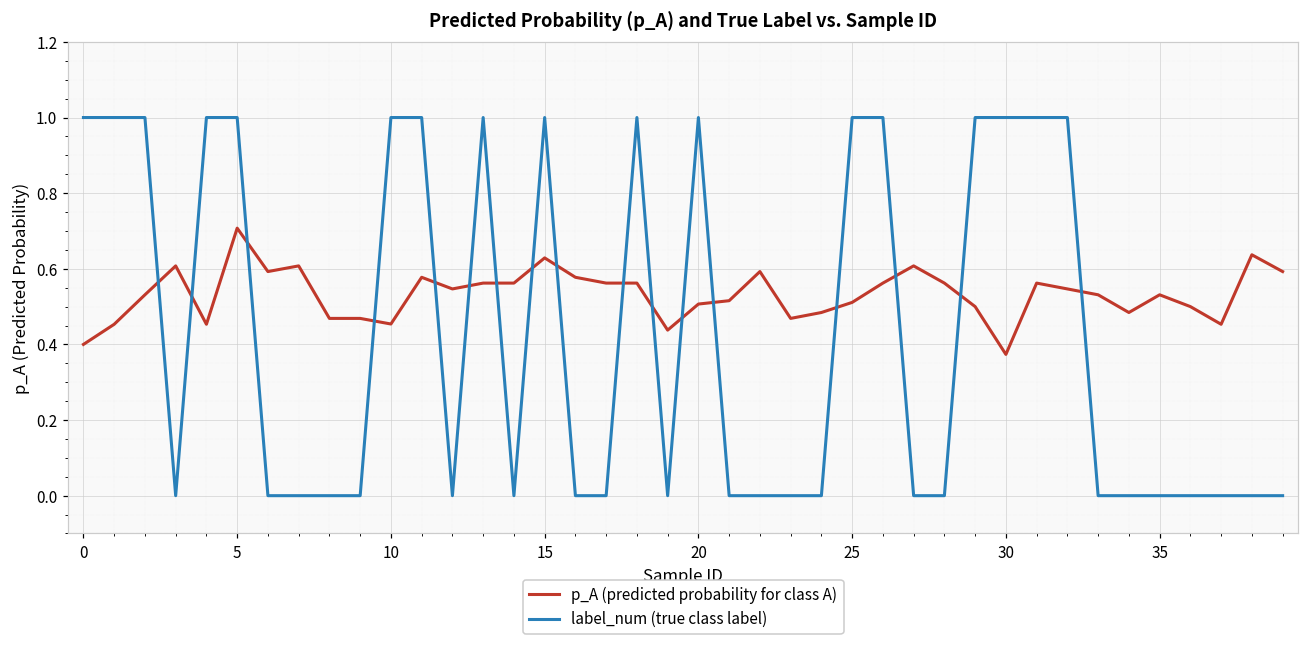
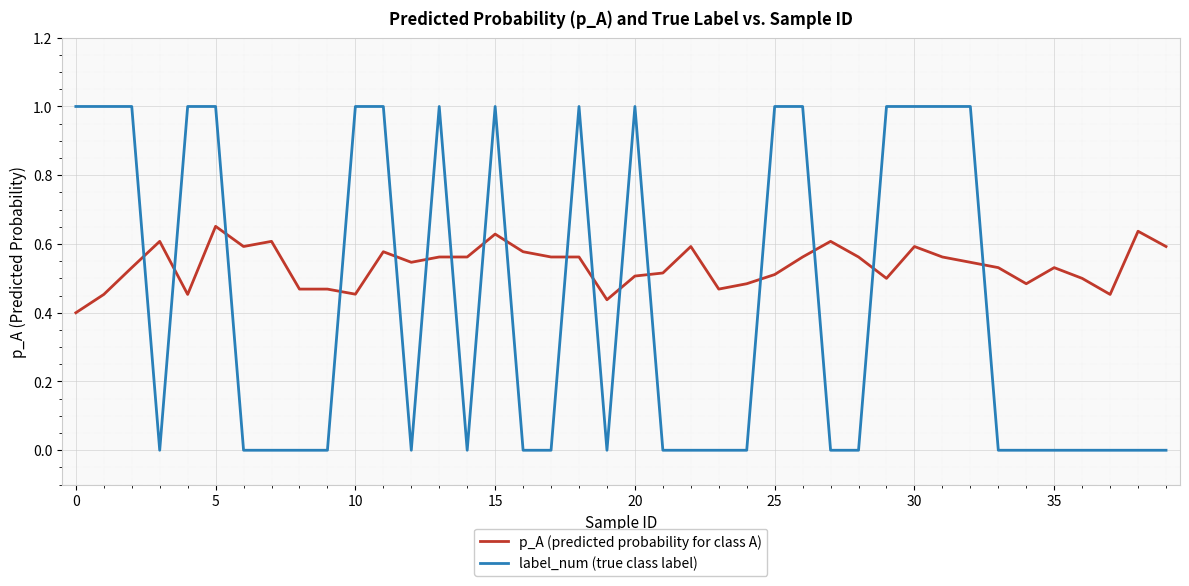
  {
    "p_A (predicted probability for class A)": {
      "0": 0.40,
-     "5": 0.71,
+     "5": 0.65,
      "10": 0.45,
      "15": 0.63,
      "20": 0.51,
      "25": 0.51,
-     "30": 0.37,
+     "30": 0.59,
      "35": 0.53
    },
    "label_num (true class label)": {
      "0": 1.00,
      "5": 1.00,
      "10": 1.00,
      "15": 1.00,
      "20": 1.00,
      "25": 1.00,
      "30": 1.00,
      "35": 0.00
    }
  }
